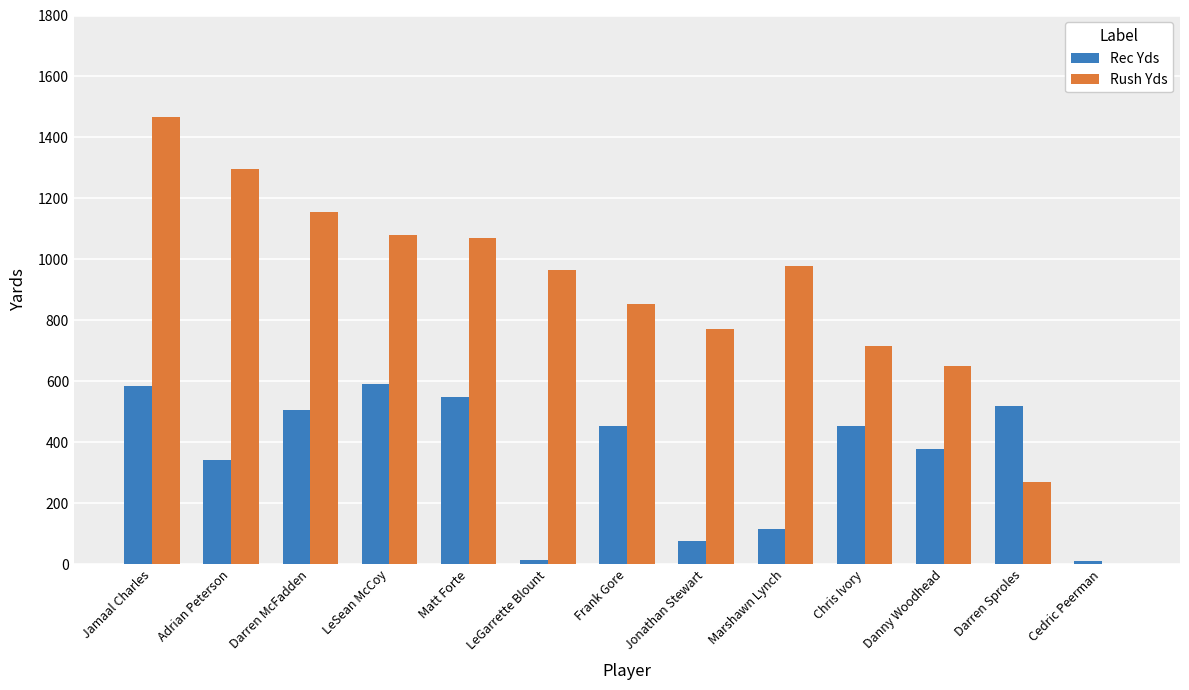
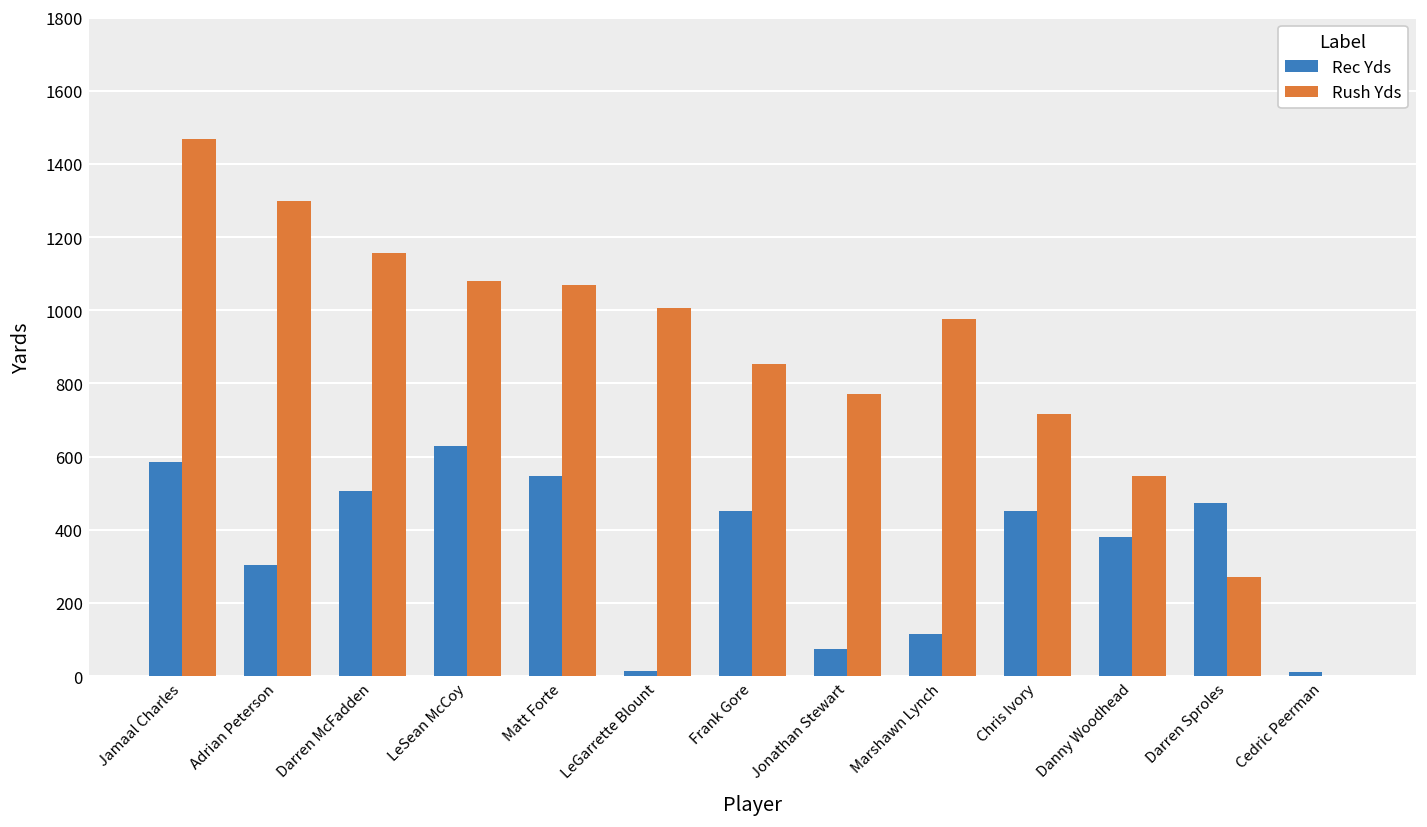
  {
    "Rec Yds": {
      "Jamaal Charles": 590,
-     "Adrian Peterson": 340,
+     "Adrian Peterson": 300,
      "Darren McFadden": 510,
-     "LeSean McCoy": 590,
+     "LeSean McCoy": 630,
      "Matt Forte": 550,
      "LeGarrette Blount": 10,
      "Frank Gore": 450,
      "Jonathan Stewart": 80,
      "Marshawn Lynch": 110,
      "Chris Ivory": 450,
      "Danny Woodhead": 380,
-     "Darren Sproles": 520,
+     "Darren Sproles": 470,
      "Cedric Peerman": 10
    },
    "Rush Yds": {
      "Jamaal Charles": 1470,
      "Adrian Peterson": 1300,
      "Darren McFadden": 1160,
      "LeSean McCoy": 1080,
      "Matt Forte": 1070,
-     "LeGarrette Blount": 970,
+     "LeGarrette Blount": 1010,
      "Frank Gore": 850,
      "Jonathan Stewart": 770,
      "Marshawn Lynch": 980,
      "Chris Ivory": 720,
-     "Danny Woodhead": 650,
+     "Danny Woodhead": 550,
      "Darren Sproles": 270
    }
  }
